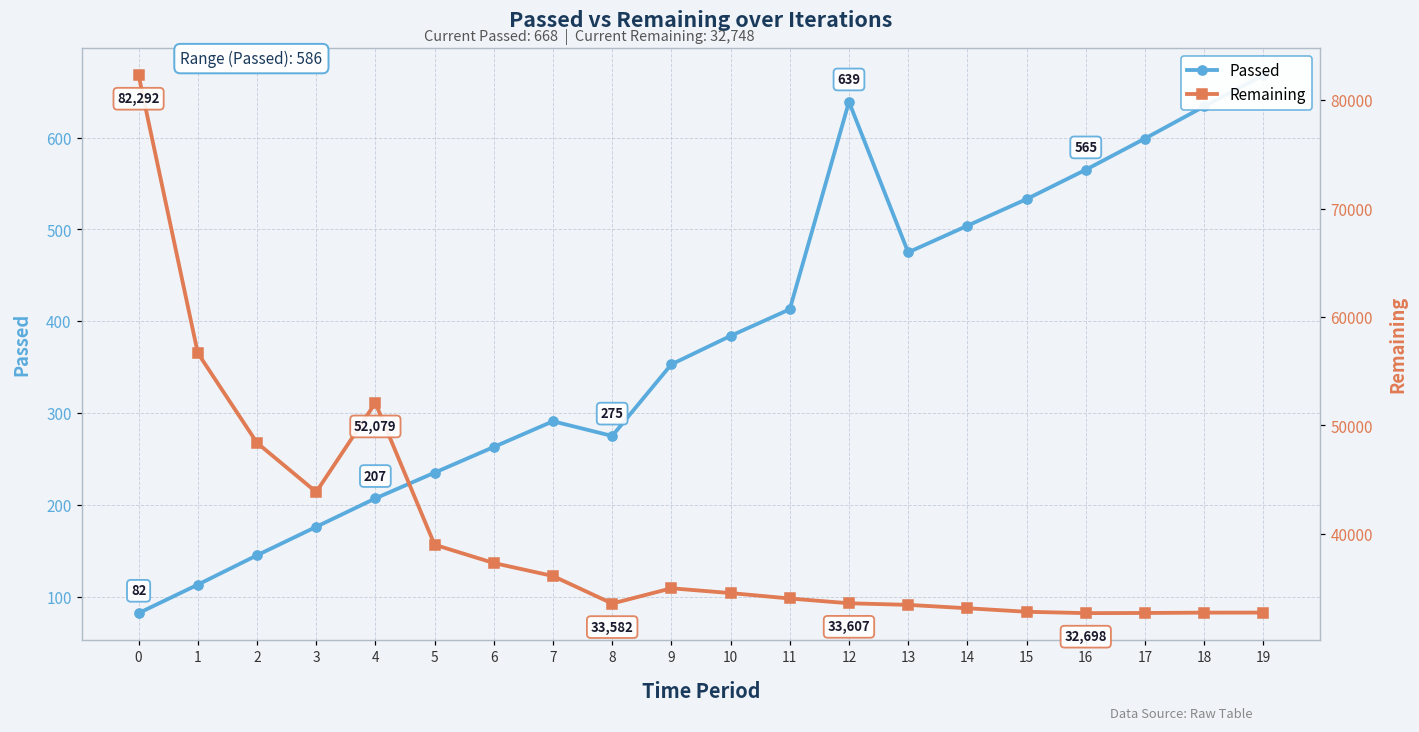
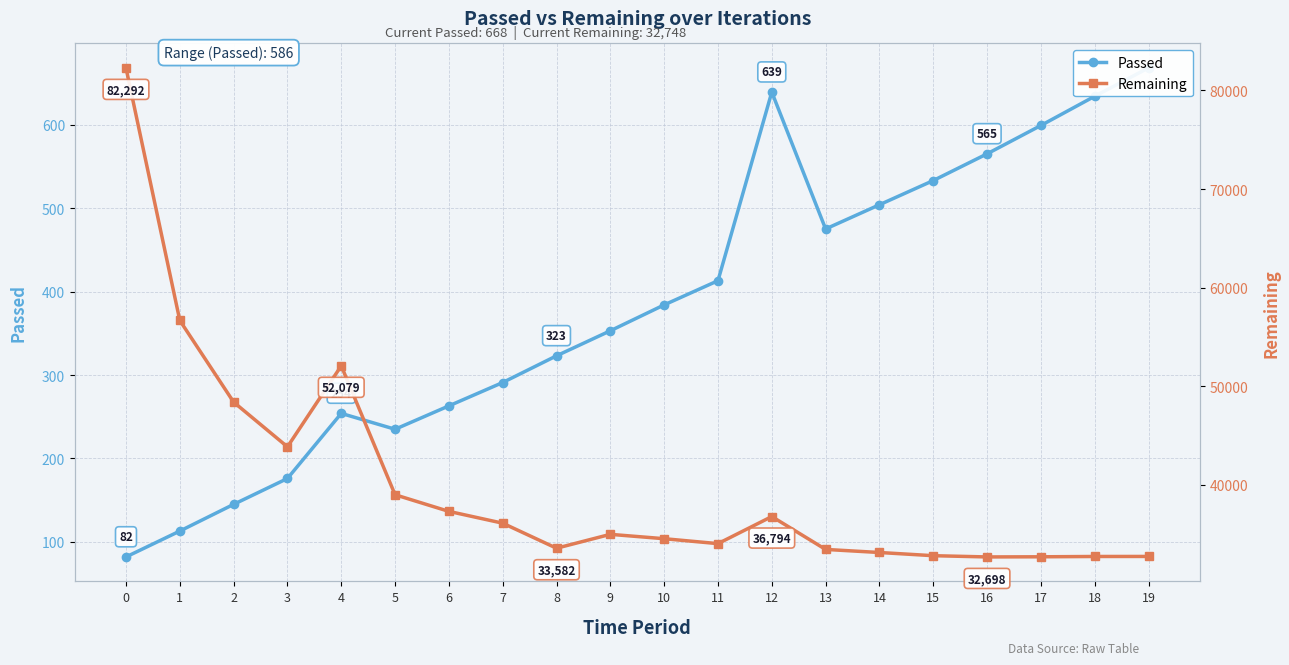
  {
    "Passed": {
-     "4": "207",
-     "8": "275"
+     "4": "254",
+     "8": "323"
    },
    "Remaining": {
-     "12": "33,607"
+     "12": "36,794"
    }
  }
